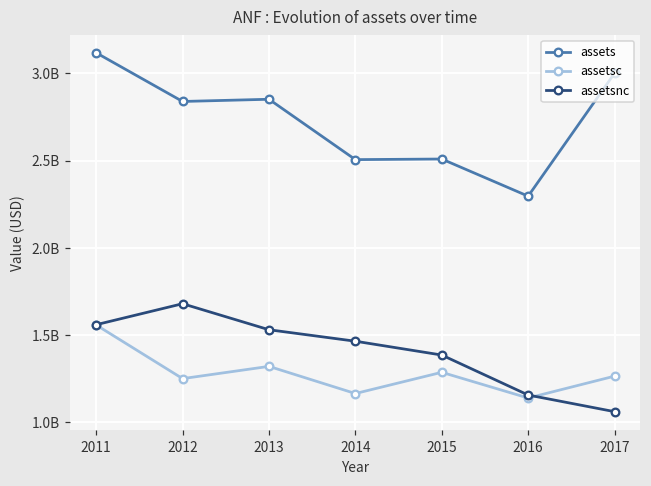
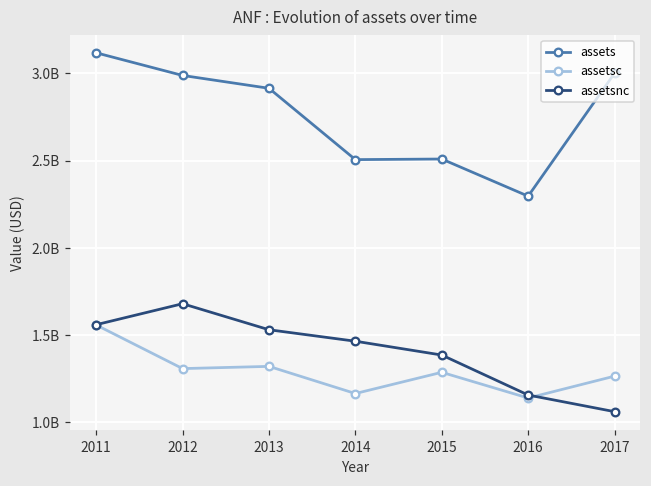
  {
    "assets": {
      "2011": 3120000000,
-     "2012": 2840000000,
-     "2013": 2850000000,
+     "2012": 2990000000,
+     "2013": 2910000000,
      "2014": 2510000000,
      "2015": 2510000000,
      "2016": 2300000000
    },
    "assetsc": {
-     "2012": 1250000000,
+     "2012": 1310000000,
      "2013": 1320000000,
      "2014": 1160000000,
      "2015": 1290000000,
      "2016": 1140000000,
      "2017": 1260000000
    },
    "assetsnc": {
      "2012": 1680000000,
      "2013": 1530000000,
      "2014": 1460000000,
      "2015": 1390000000,
      "2016": 1160000000,
      "2017": 1060000000
    }
  }
